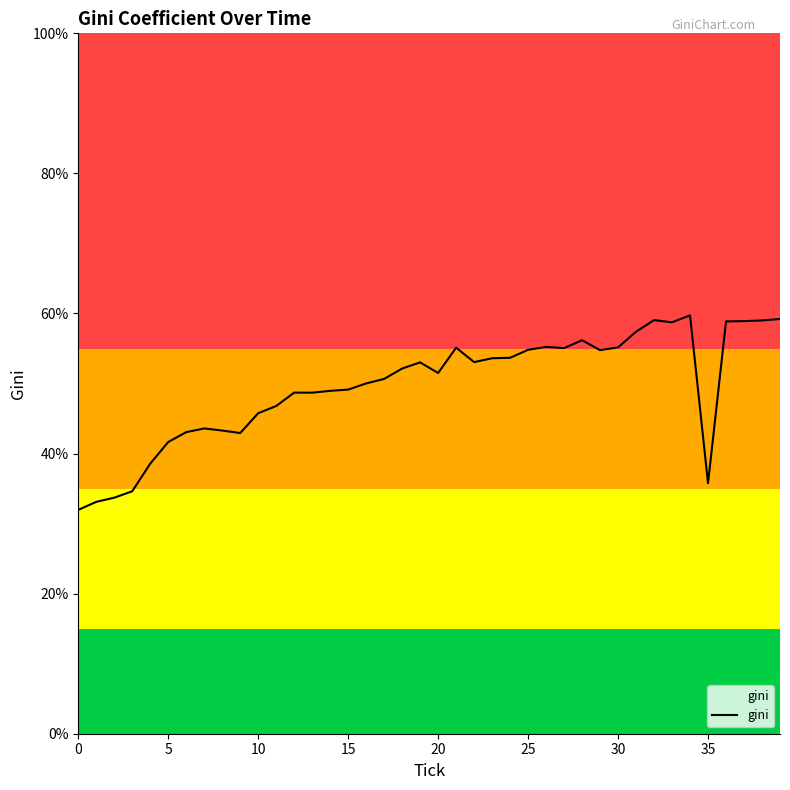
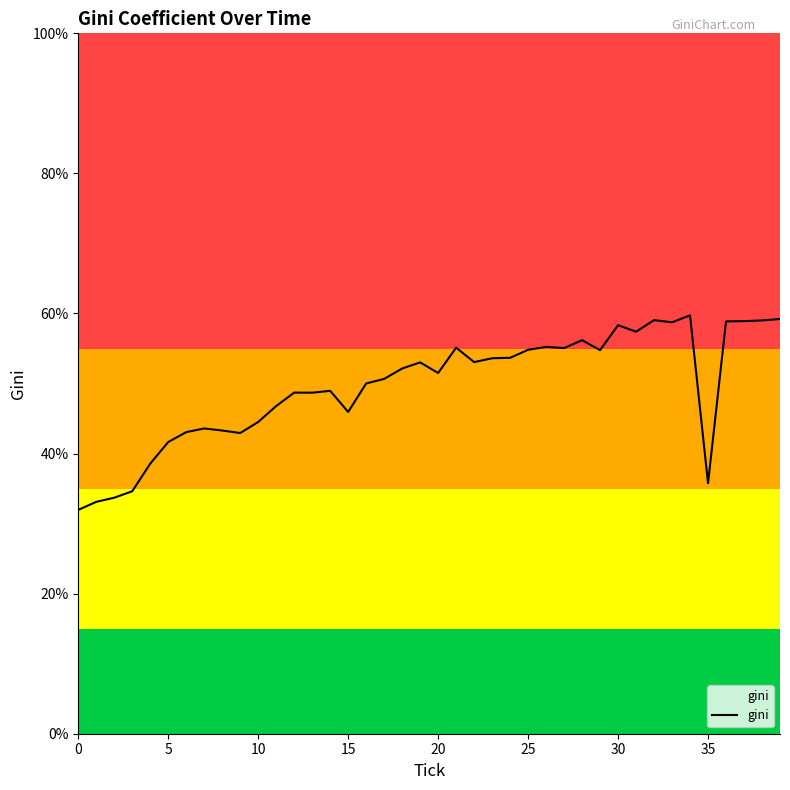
  {
    "0": "32%",
    "5": "42%",
-   "10": "46%",
-   "15": "49%",
+   "10": "45%",
+   "15": "46%",
    "20": "52%",
    "25": "55%",
-   "30": "55%",
+   "30": "58%",
    "35": "36%"
  }
